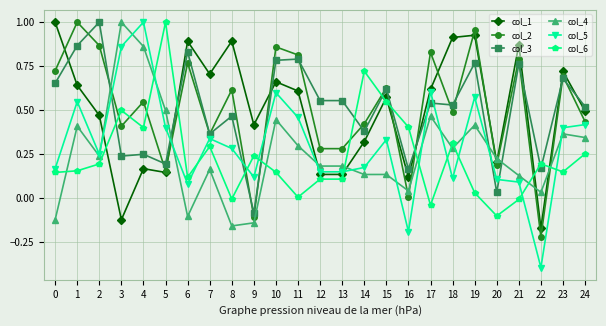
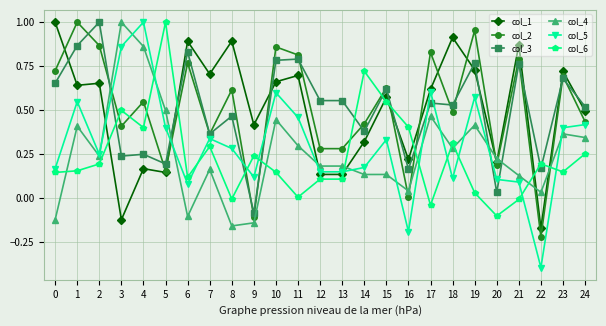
  {
    "col_1": {
      "0": 1.00,
      "1": 0.64,
-     "2": 0.47,
+     "2": 0.65,
      "3": -0.12,
      "4": 0.17,
      "6": 0.89,
      "7": 0.70,
      "8": 0.89,
      "9": 0.42,
      "10": 0.66,
-     "11": 0.61,
+     "11": 0.70,
      "12": 0.13,
      "13": 0.13,
      "14": 0.32,
      "15": 0.57,
-     "16": 0.12,
+     "16": 0.22,
      "18": 0.91,
-     "19": 0.93,
+     "19": 0.73,
      "20": 0.20,
      "22": -0.17,
      "23": 0.72,
      "24": 0.49
    }
  }
